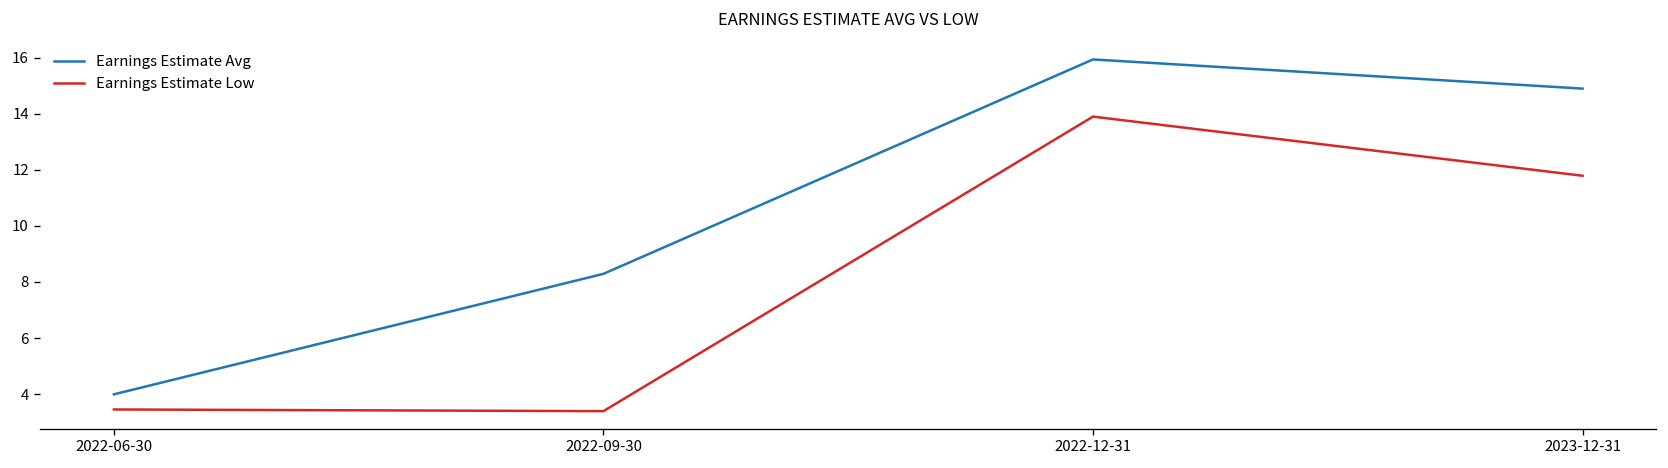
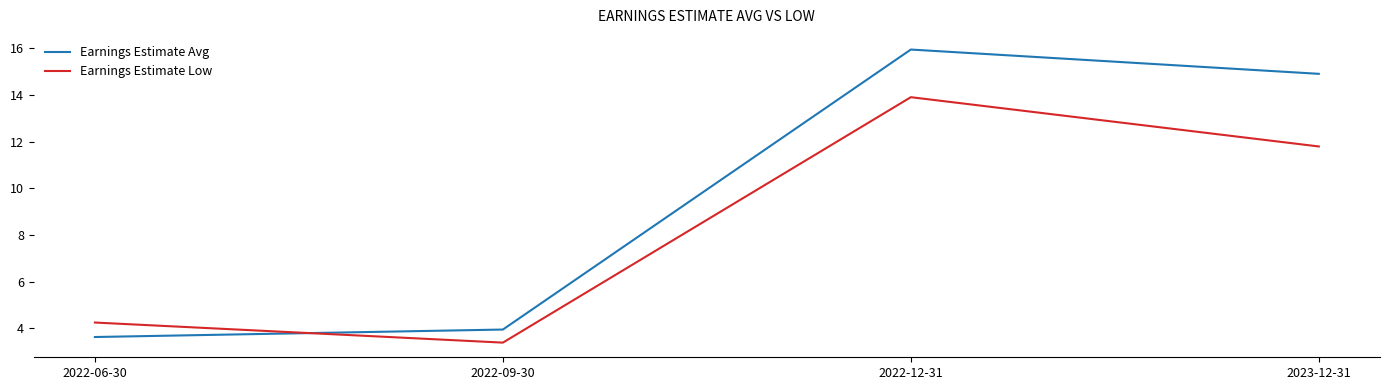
  {
    "Earnings Estimate Avg": {
-     "2022-06-30": 4.0,
-     "2022-09-30": 8.3,
+     "2022-06-30": 3.6,
+     "2022-09-30": 4.0,
      "2022-12-31": 15.9,
      "2023-12-31": 14.9
    },
    "Earnings Estimate Low": {
-     "2022-06-30": 3.5,
+     "2022-06-30": 4.3,
      "2022-09-30": 3.4,
      "2022-12-31": 13.9,
      "2023-12-31": 11.8
    }
  }
